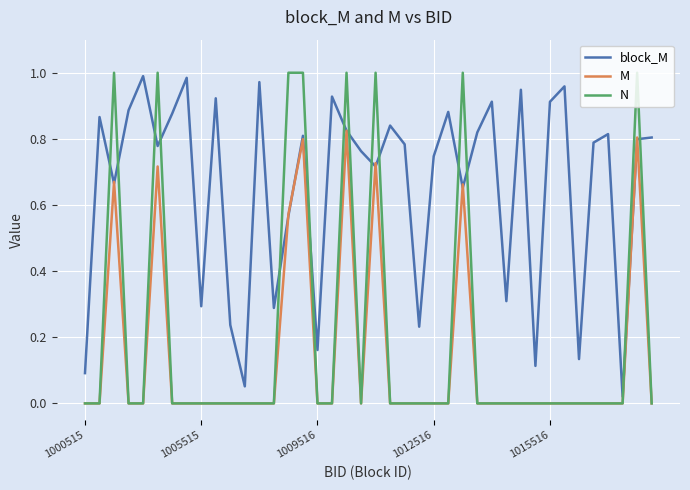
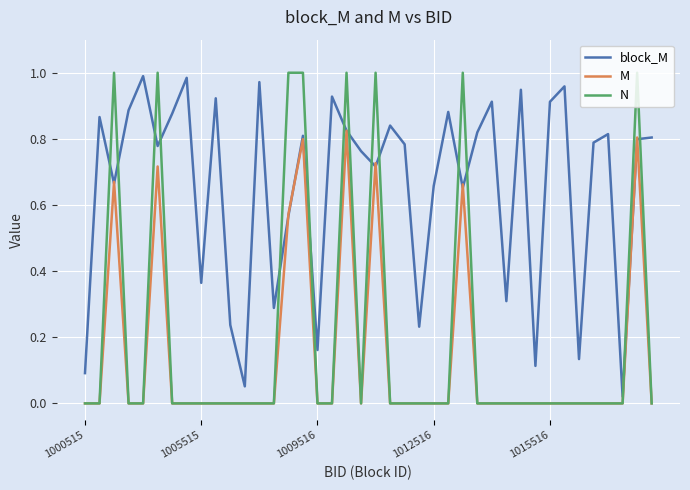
  {
    "block_M": {
      "1000515": 0.09,
-     "1005515": 0.29,
+     "1005515": 0.36,
      "1009516": 0.16,
-     "1012516": 0.75,
+     "1012516": 0.66,
      "1015516": 0.91
    }
  }
